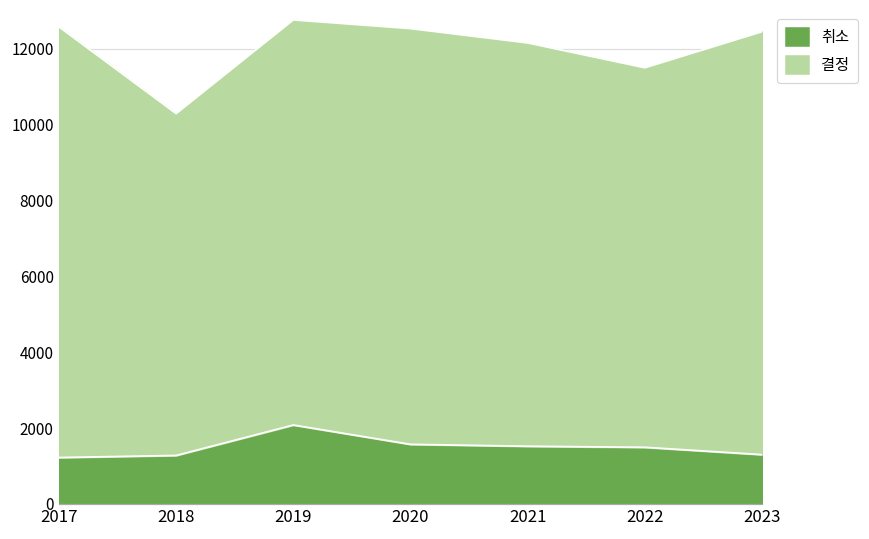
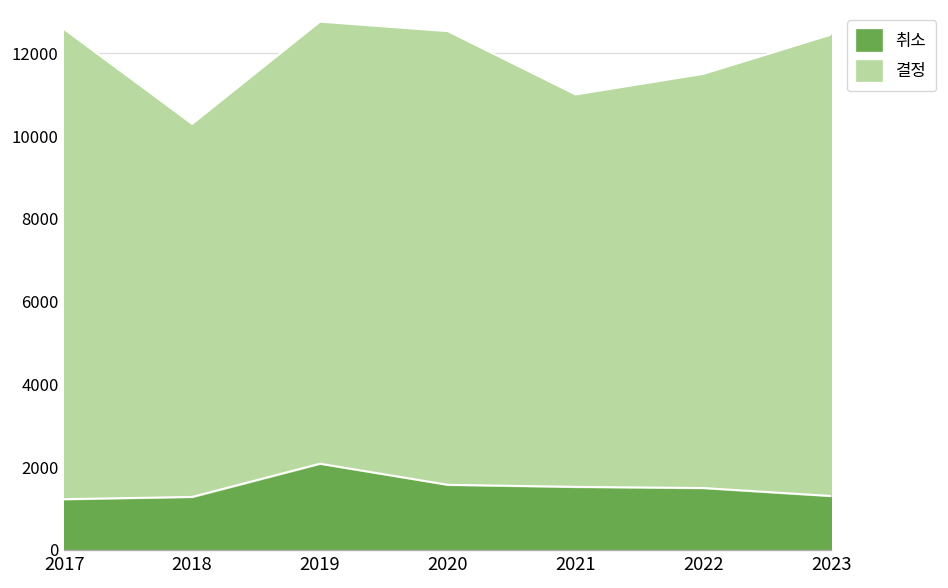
  {
    "취소": {
      "2017": 1200,
      "2018": 1300,
      "2019": 2100,
      "2020": 1600,
      "2021": 1500,
      "2022": 1500,
      "2023": 1300
    },
    "결정": {
      "2017": 11400,
      "2018": 9000,
      "2019": 10700,
      "2020": 11000,
-     "2021": 10600,
+     "2021": 9500,
      "2022": 10000,
      "2023": 11200
    }
  }
